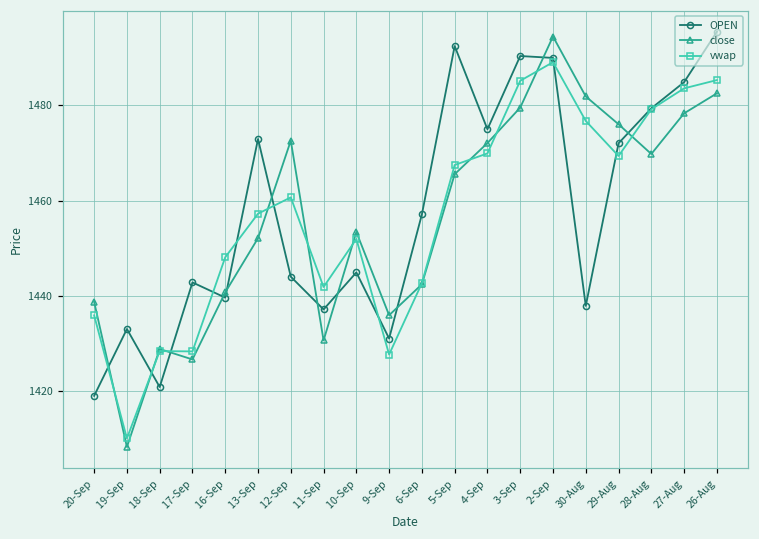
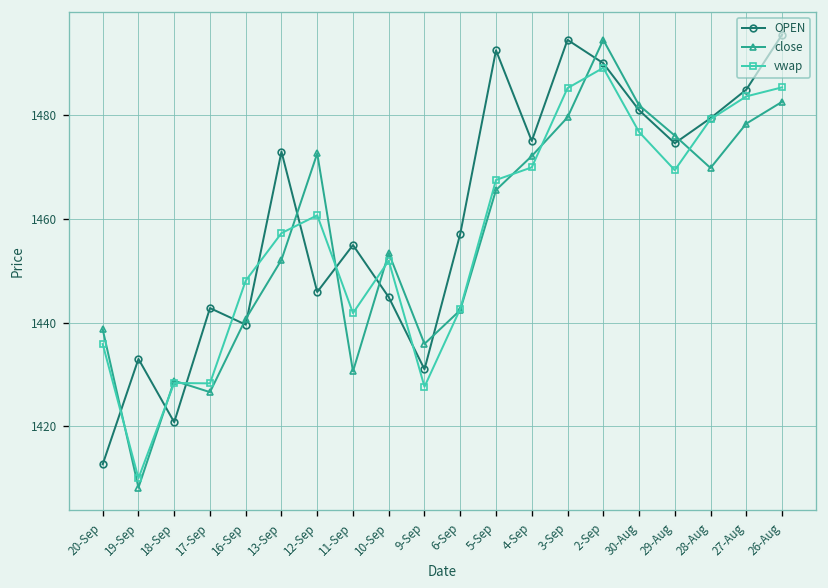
  {
    "OPEN": {
-     "20-Sep": 1419,
+     "20-Sep": 1413,
      "19-Sep": 1433,
      "18-Sep": 1421,
      "17-Sep": 1443,
      "16-Sep": 1440,
      "13-Sep": 1473,
-     "12-Sep": 1444,
-     "11-Sep": 1437,
+     "12-Sep": 1446,
+     "11-Sep": 1455,
      "10-Sep": 1445,
      "9-Sep": 1431,
      "6-Sep": 1457,
      "5-Sep": 1492,
      "4-Sep": 1475,
-     "3-Sep": 1490,
+     "3-Sep": 1495,
      "2-Sep": 1490,
-     "30-Aug": 1438,
-     "29-Aug": 1472,
+     "30-Aug": 1481,
+     "29-Aug": 1475,
      "27-Aug": 1485
    }
  }
